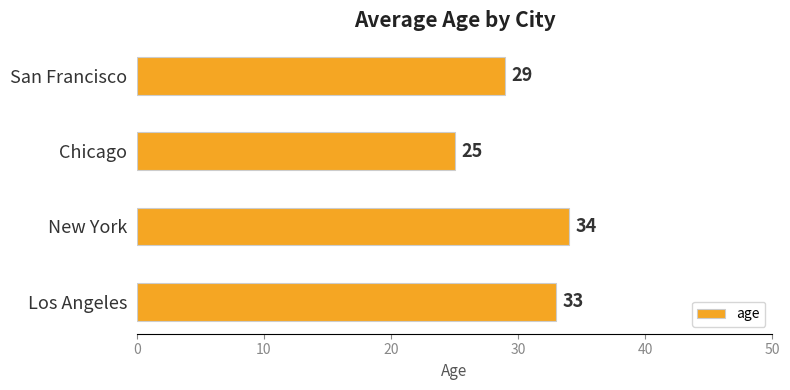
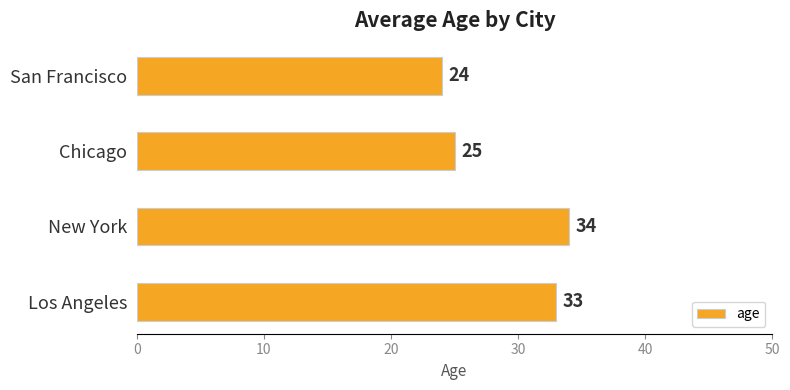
  {
-   "San Francisco": 29,
+   "San Francisco": 24,
    "Chicago": 25,
    "New York": 34,
    "Los Angeles": 33
  }
